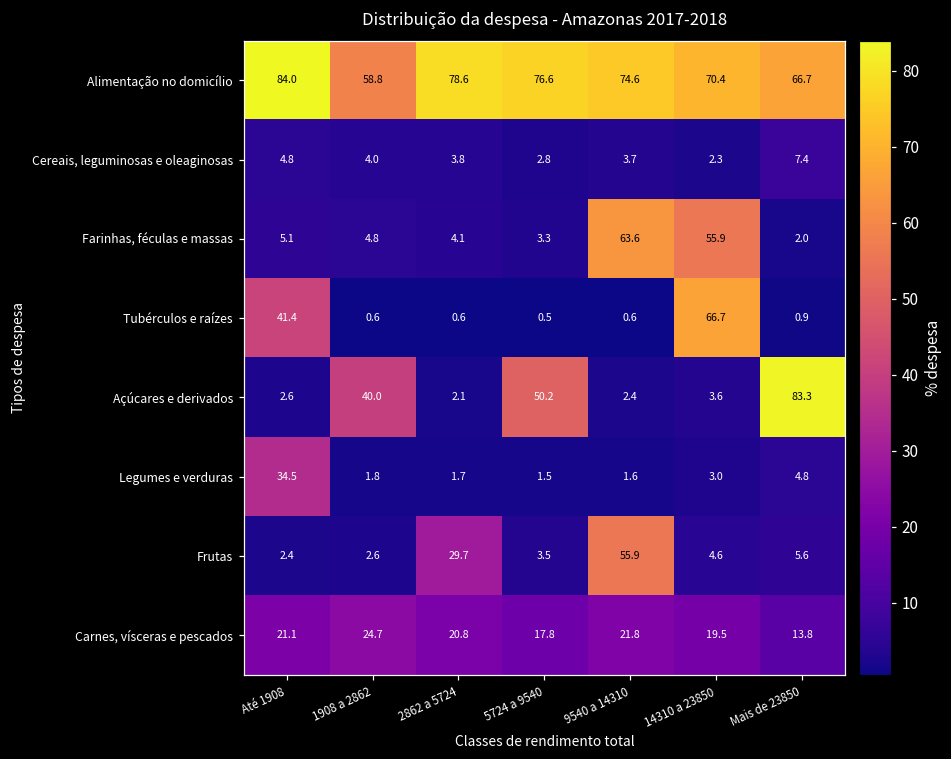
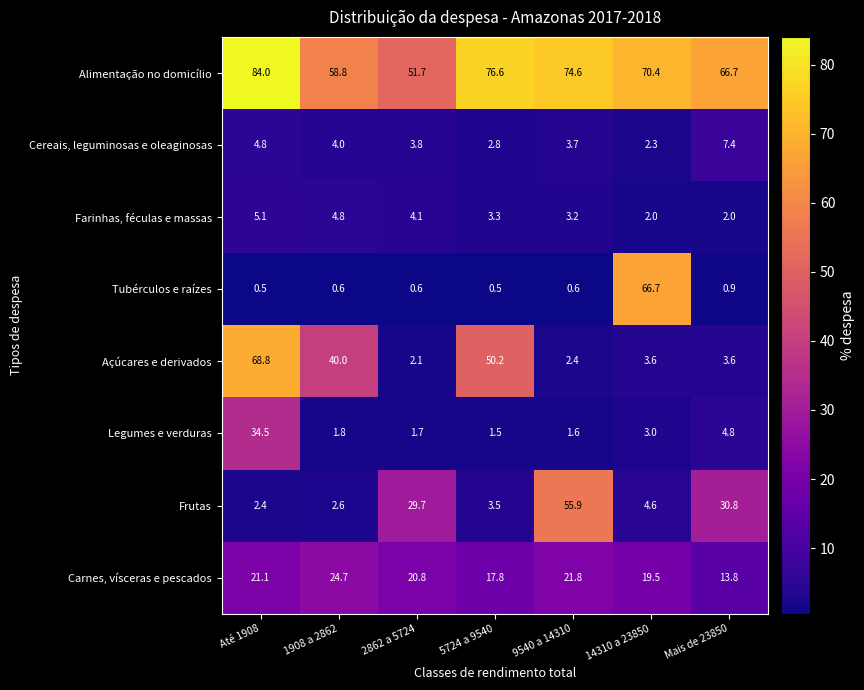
  {
    "Alimentação no domicílio": {
      "Até 1908": 84.0,
      "1908 a 2862": 58.8,
-     "2862 a 5724": 78.6,
+     "2862 a 5724": 51.7,
      "5724 a 9540": 76.6,
      "9540 a 14310": 74.6,
      "14310 a 23850": 70.4,
      "Mais de 23850": 66.7
    },
    "Cereais, leguminosas e oleaginosas": {
      "Até 1908": 4.8,
      "1908 a 2862": 4.0,
      "2862 a 5724": 3.8,
      "5724 a 9540": 2.8,
      "9540 a 14310": 3.7,
      "14310 a 23850": 2.3,
      "Mais de 23850": 7.4
    },
    "Farinhas, féculas e massas": {
      "Até 1908": 5.1,
      "1908 a 2862": 4.8,
      "2862 a 5724": 4.1,
      "5724 a 9540": 3.3,
-     "9540 a 14310": 63.6,
-     "14310 a 23850": 55.9,
+     "9540 a 14310": 3.2,
+     "14310 a 23850": 2.0,
      "Mais de 23850": 2.0
    },
    "Tubérculos e raízes": {
-     "Até 1908": 41.4,
+     "Até 1908": 0.5,
      "1908 a 2862": 0.6,
      "2862 a 5724": 0.6,
      "5724 a 9540": 0.5,
      "9540 a 14310": 0.6,
      "14310 a 23850": 66.7,
      "Mais de 23850": 0.9
    },
    "Açúcares e derivados": {
-     "Até 1908": 2.6,
+     "Até 1908": 68.8,
      "1908 a 2862": 40.0,
      "2862 a 5724": 2.1,
      "5724 a 9540": 50.2,
      "9540 a 14310": 2.4,
      "14310 a 23850": 3.6,
-     "Mais de 23850": 83.3
+     "Mais de 23850": 3.6
    },
    "Legumes e verduras": {
      "Até 1908": 34.5,
      "1908 a 2862": 1.8,
      "2862 a 5724": 1.7,
      "5724 a 9540": 1.5,
      "9540 a 14310": 1.6,
      "14310 a 23850": 3.0,
      "Mais de 23850": 4.8
    },
    "Frutas": {
      "Até 1908": 2.4,
      "1908 a 2862": 2.6,
      "2862 a 5724": 29.7,
      "5724 a 9540": 3.5,
      "9540 a 14310": 55.9,
      "14310 a 23850": 4.6,
-     "Mais de 23850": 5.6
+     "Mais de 23850": 30.8
    },
    "Carnes, vísceras e pescados": {
      "Até 1908": 21.1,
      "1908 a 2862": 24.7,
      "2862 a 5724": 20.8,
      "5724 a 9540": 17.8,
      "9540 a 14310": 21.8,
      "14310 a 23850": 19.5,
      "Mais de 23850": 13.8
    }
  }
